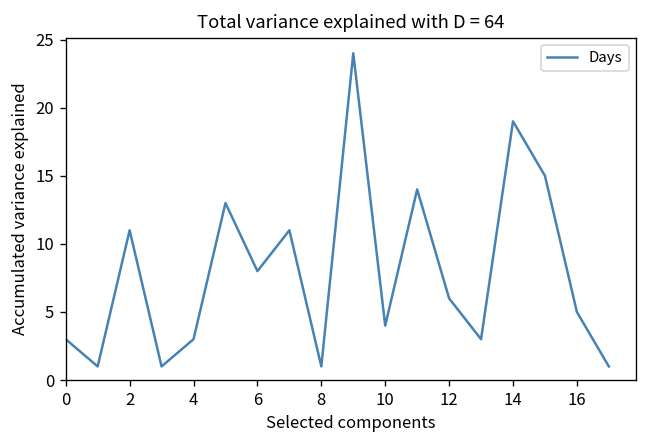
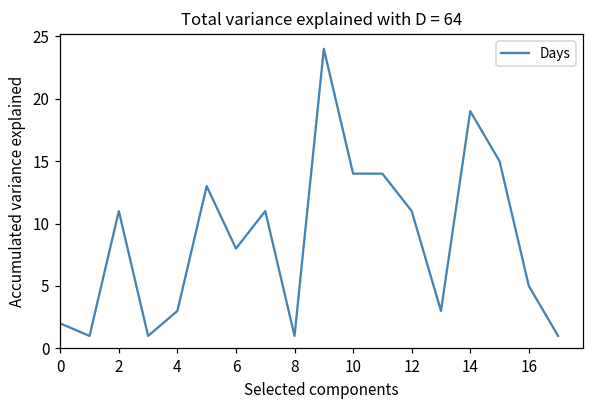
  {
-   "0": 3,
+   "0": 2,
    "2": 11,
    "4": 3,
    "6": 8,
    "8": 1,
-   "10": 4,
-   "12": 6,
+   "10": 14,
+   "12": 11,
    "14": 19,
    "16": 5
  }
